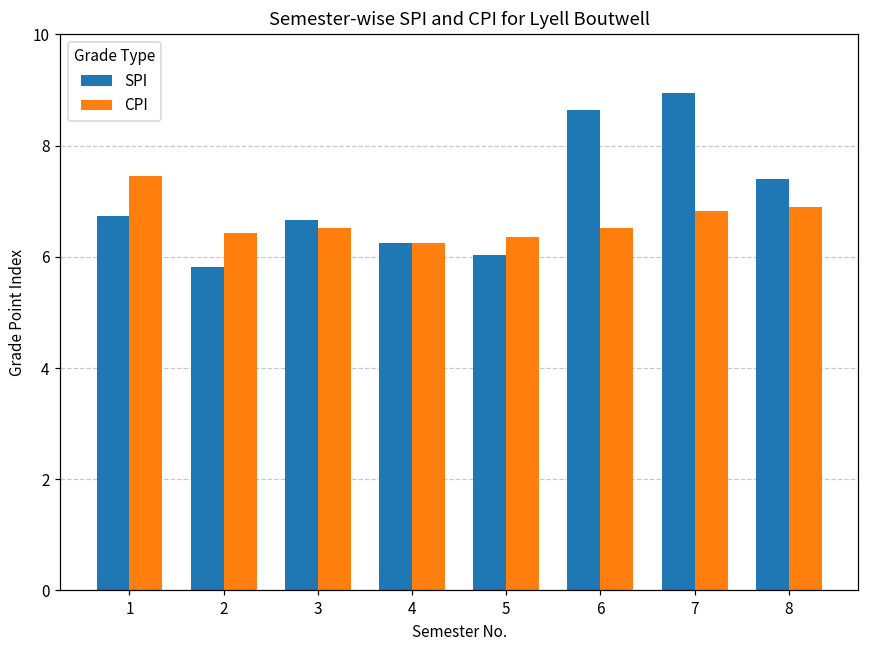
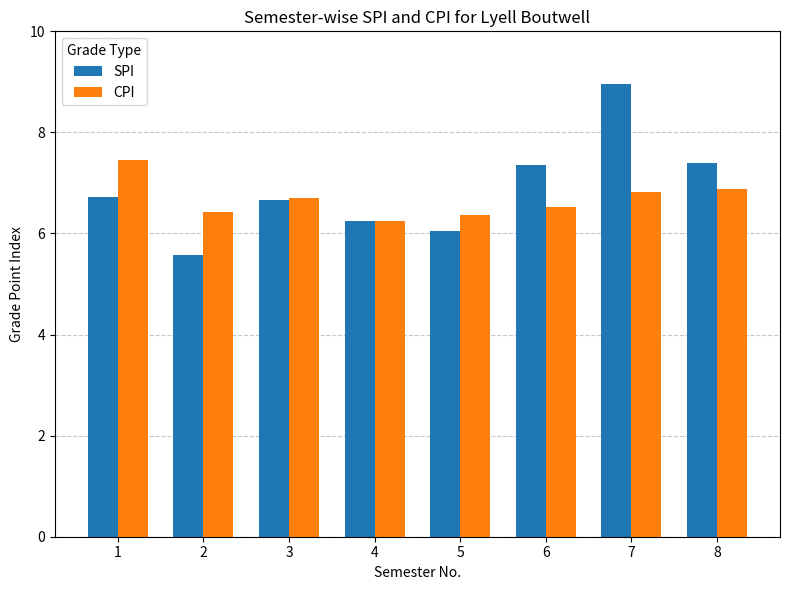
  {
    "SPI": {
      "1": 6.7,
-     "2": 5.8,
+     "2": 5.6,
      "3": 6.7,
      "4": 6.2,
      "5": 6.0,
-     "6": 8.7,
+     "6": 7.4,
      "7": 9.0,
      "8": 7.4
    },
    "CPI": {
      "1": 7.5,
      "2": 6.4,
-     "3": 6.5,
+     "3": 6.7,
      "4": 6.2,
      "5": 6.4,
      "6": 6.5,
      "7": 6.8,
      "8": 6.9
    }
  }
